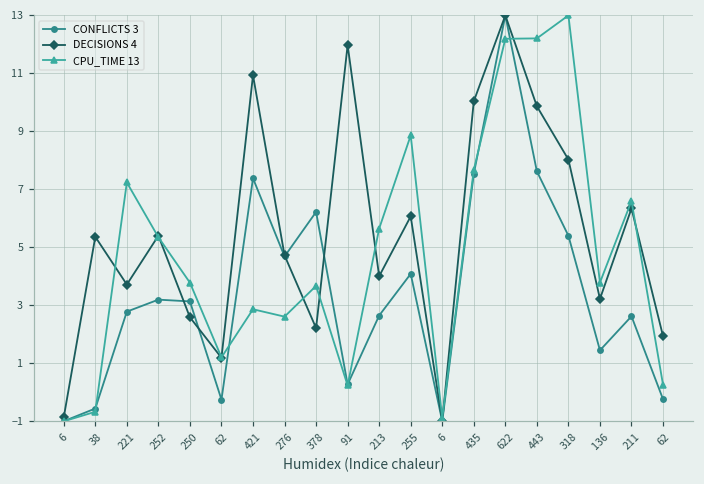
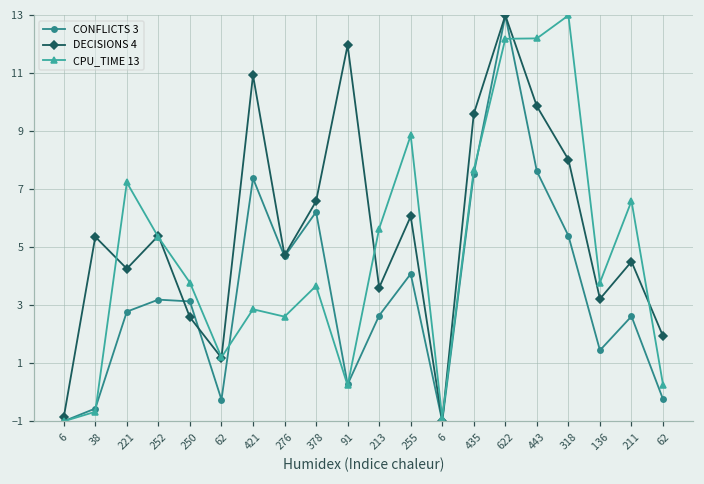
  {
    "DECISIONS 4": {
      "38": 5.4,
-     "221": 3.7,
+     "221": 4.3,
      "250": 2.6,
      "421": 10.9,
-     "378": 2.2,
+     "378": 6.6,
      "91": 12.0,
-     "213": 4.0,
+     "213": 3.6,
      "255": 6.1,
-     "435": 10.0,
+     "435": 9.6,
      "443": 9.9,
      "318": 8.0,
      "136": 3.2,
-     "211": 6.3
+     "211": 4.5
    }
  }
